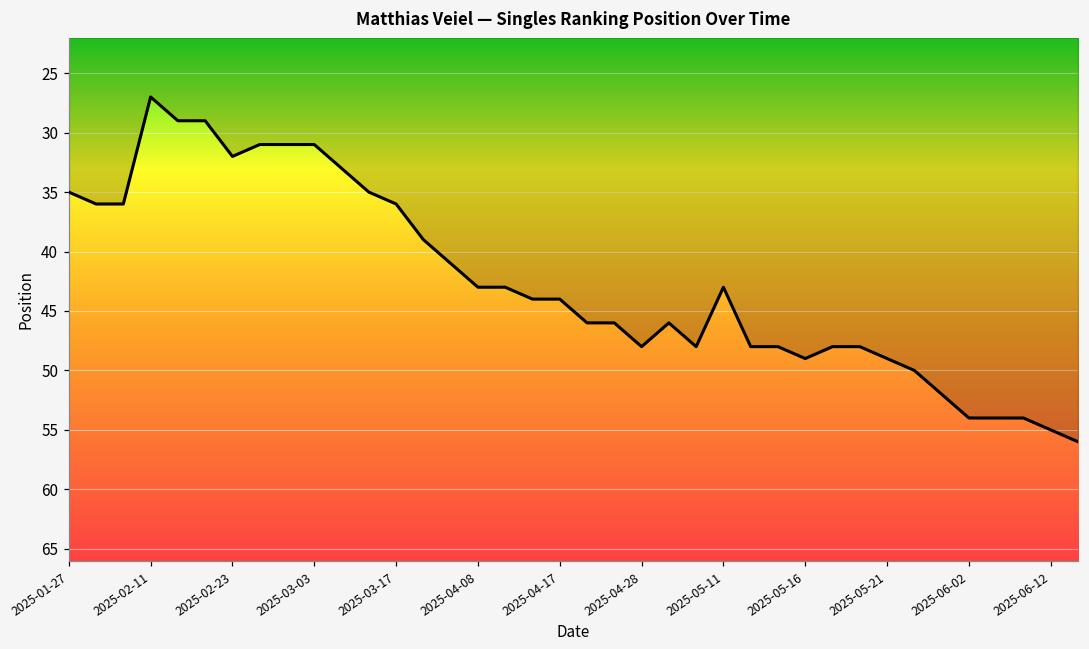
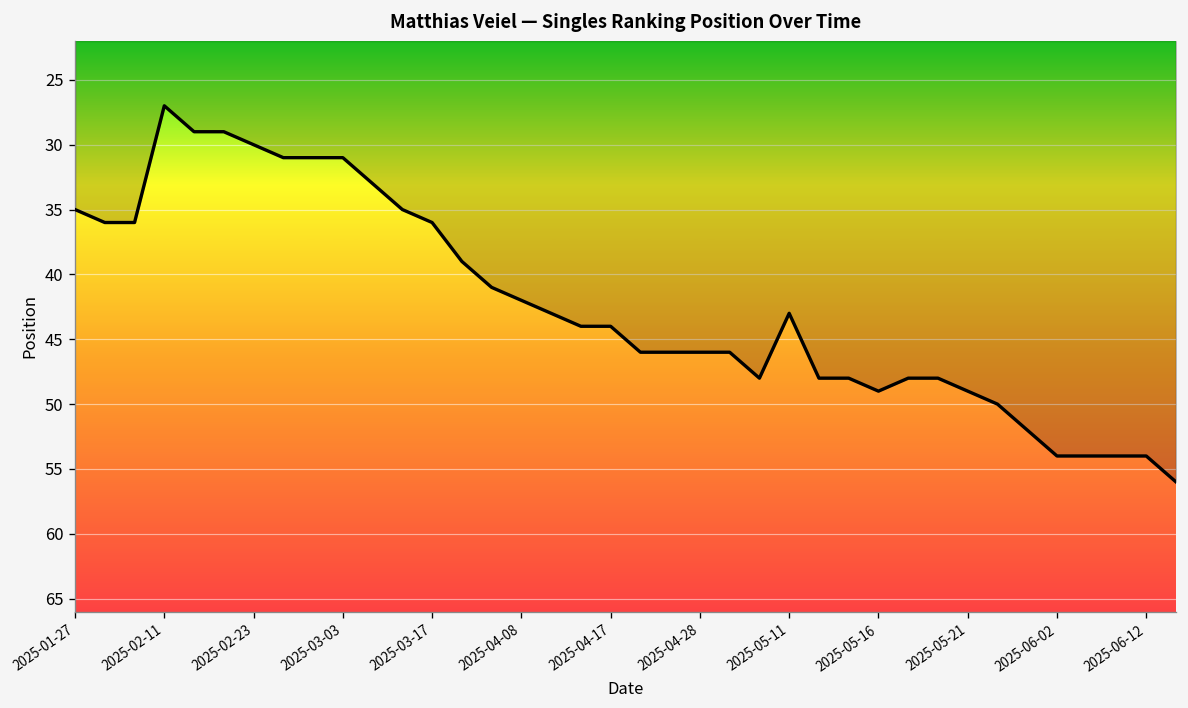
  {
    "2025-01-27": 35,
    "2025-02-11": 27,
-   "2025-02-23": 32,
+   "2025-02-23": 30,
    "2025-03-03": 31,
    "2025-03-17": 36,
-   "2025-04-08": 43,
+   "2025-04-08": 42,
    "2025-04-17": 44,
-   "2025-04-28": 48,
+   "2025-04-28": 46,
    "2025-05-11": 43,
    "2025-05-16": 49,
    "2025-05-21": 49,
    "2025-06-02": 54,
-   "2025-06-12": 55
+   "2025-06-12": 54
  }
